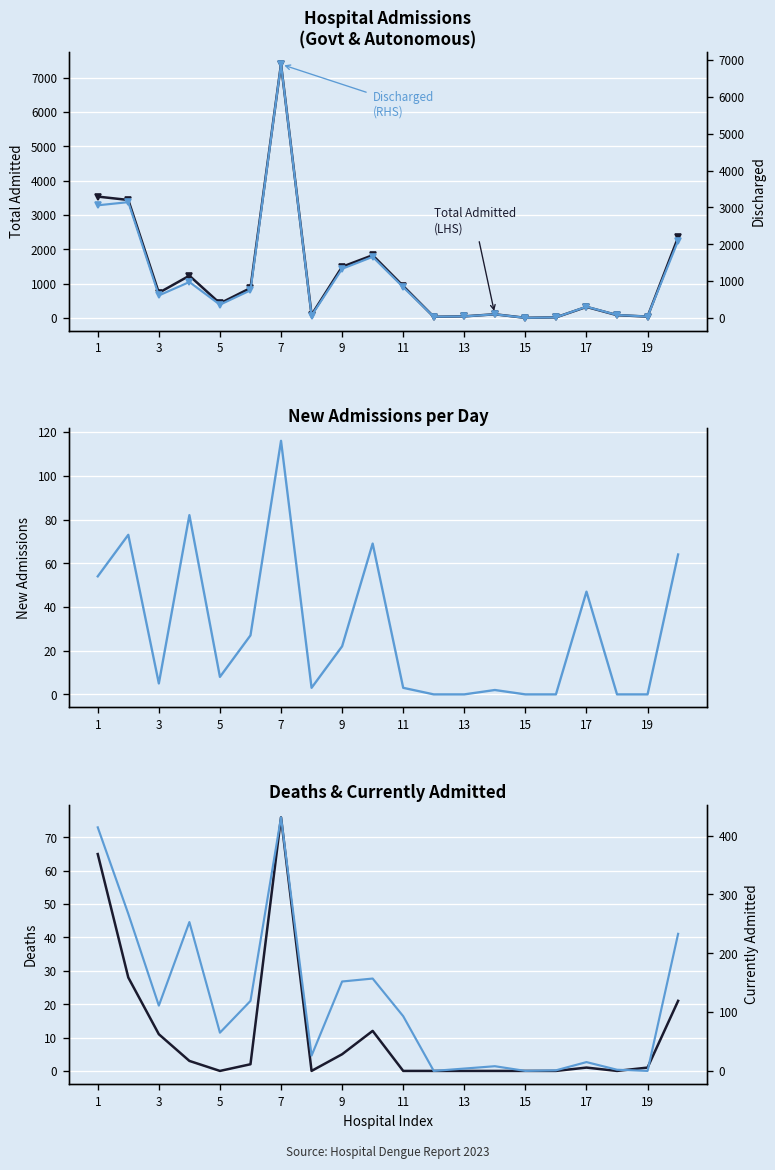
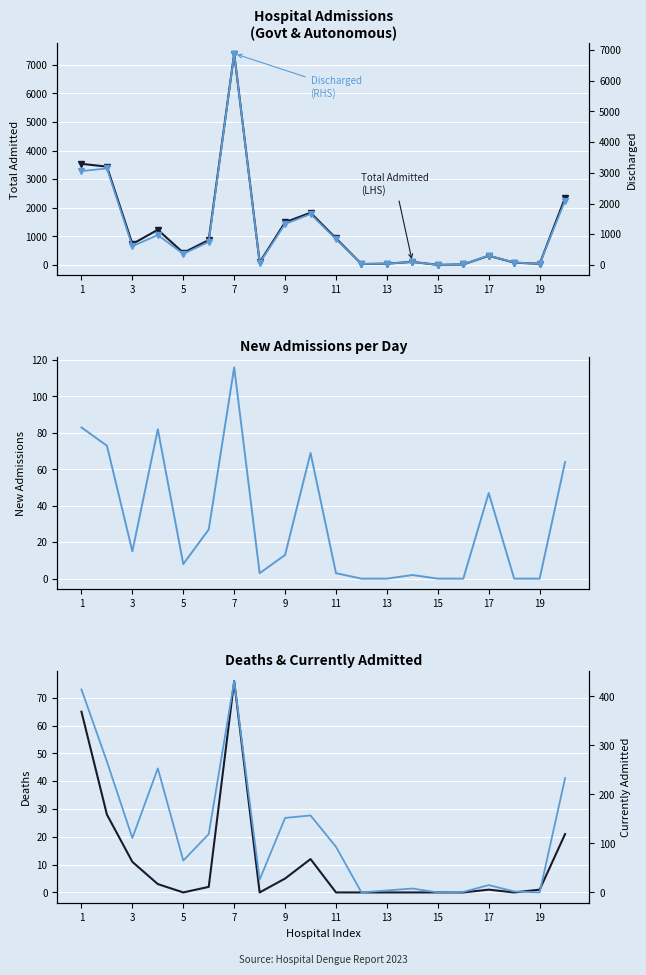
  {
    "New Admissions per Day": {
-     "1": 54,
-     "3": 5,
+     "1": 83,
+     "3": 15,
      "5": 8,
      "7": 116,
-     "9": 22,
+     "9": 13,
      "11": 3,
      "13": 0,
      "15": 0,
      "17": 47,
      "19": 0
    }
  }
